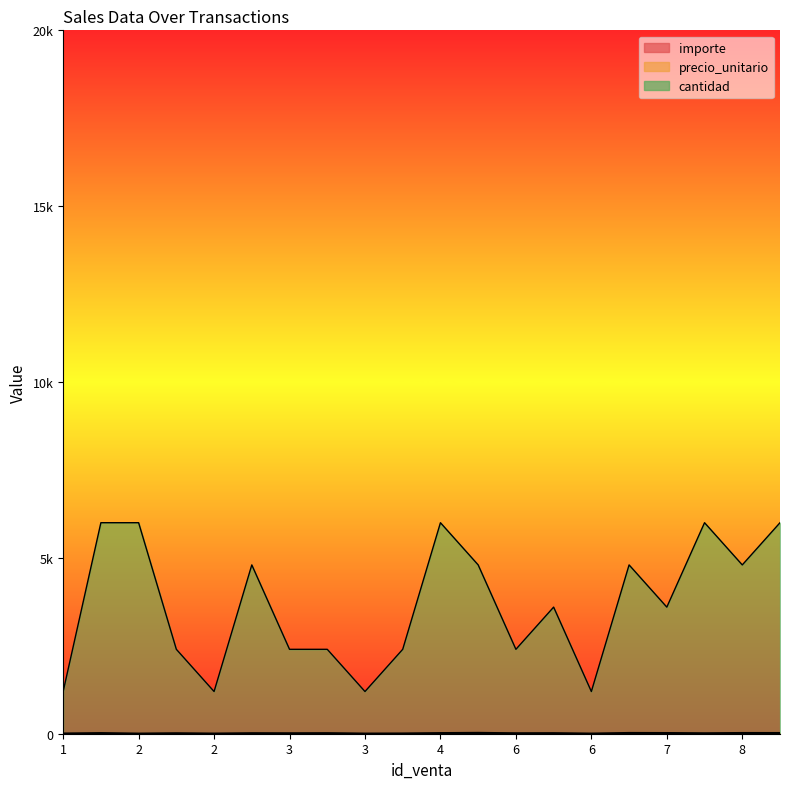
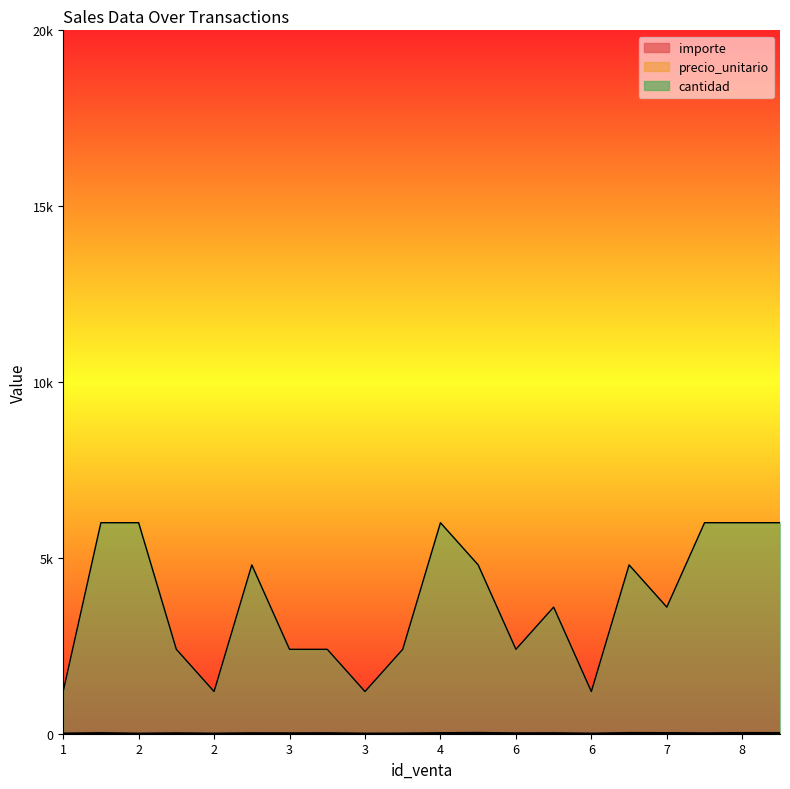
  {
    "cantidad": {
      "4": 6000,
-     "8": 4800
+     "8": 6000
    }
  }
